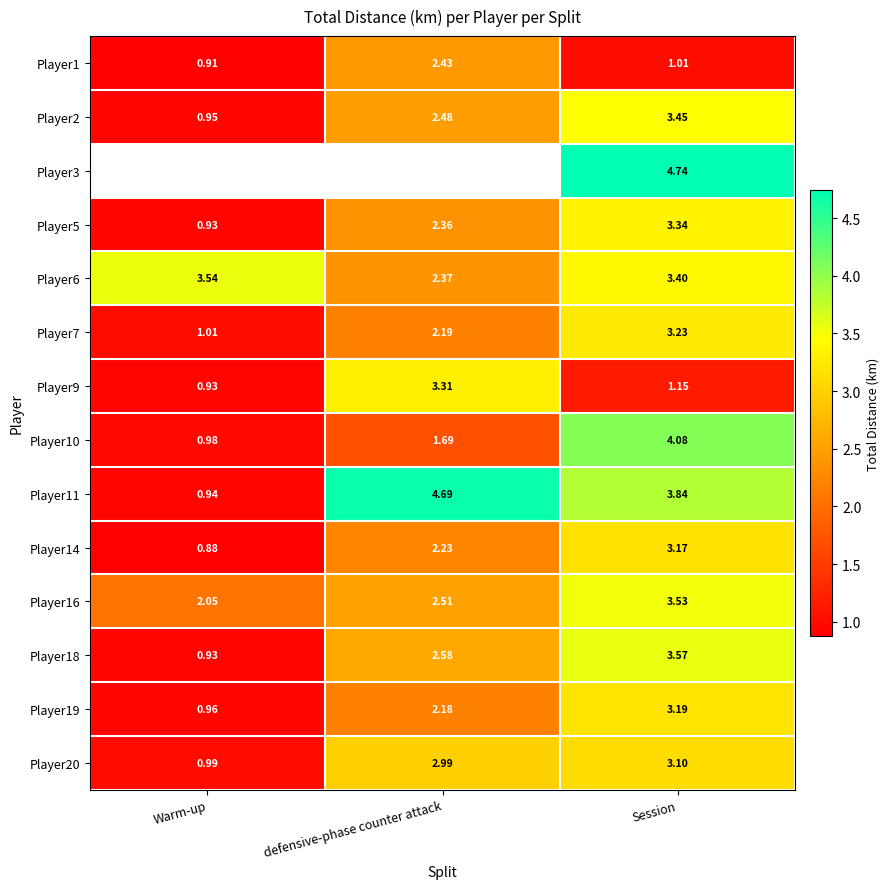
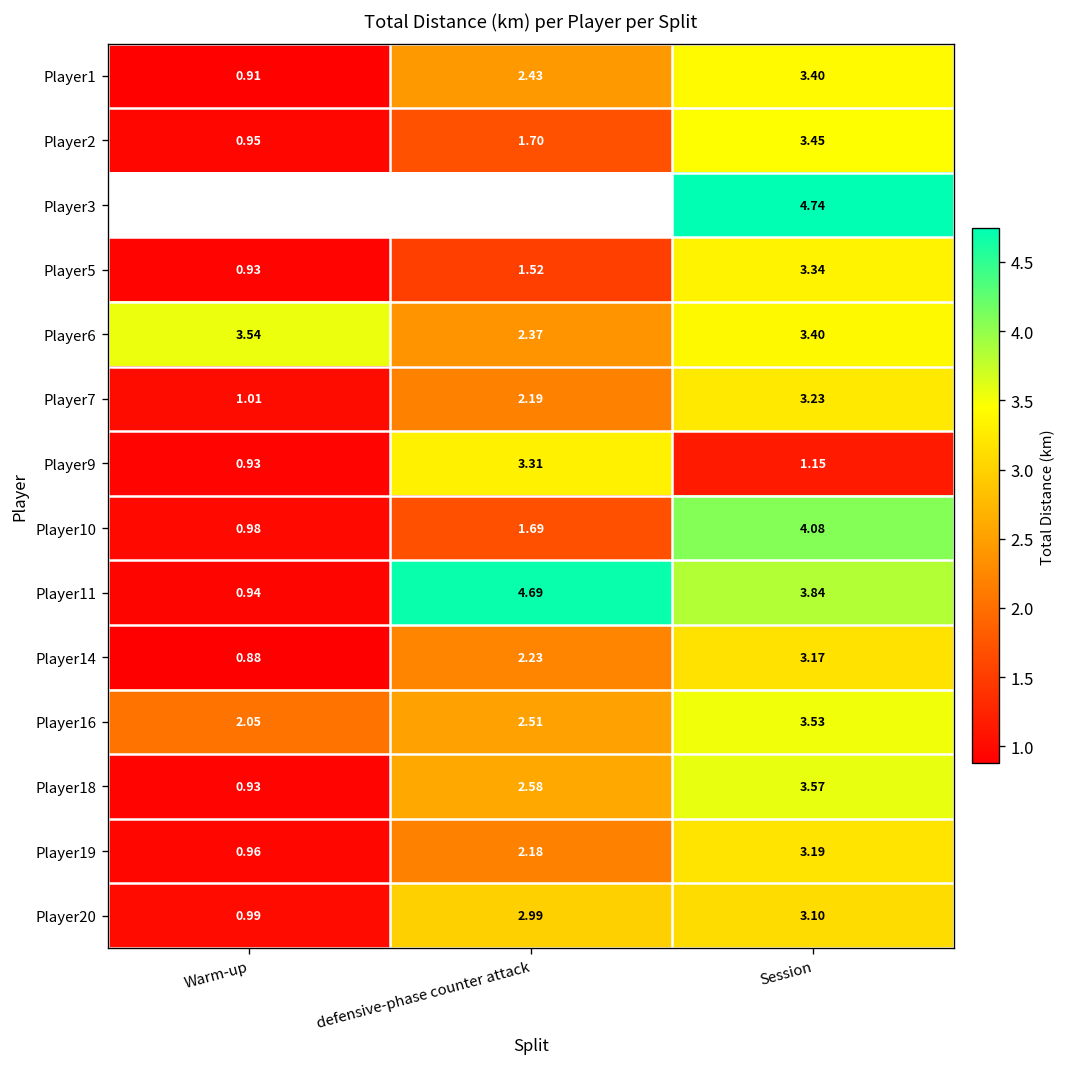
  {
    "Player1": {
      "Warm-up": 0.91,
      "defensive-phase counter attack": 2.43,
-     "Session": 1.01
+     "Session": 3.40
    },
    "Player2": {
      "Warm-up": 0.95,
-     "defensive-phase counter attack": 2.48,
+     "defensive-phase counter attack": 1.70,
      "Session": 3.45
    },
    "Player3": {
      "Session": 4.74
    },
    "Player5": {
      "Warm-up": 0.93,
-     "defensive-phase counter attack": 2.36,
+     "defensive-phase counter attack": 1.52,
      "Session": 3.34
    },
    "Player6": {
      "Warm-up": 3.54,
      "defensive-phase counter attack": 2.37,
      "Session": 3.40
    },
    "Player7": {
      "Warm-up": 1.01,
      "defensive-phase counter attack": 2.19,
      "Session": 3.23
    },
    "Player9": {
      "Warm-up": 0.93,
      "defensive-phase counter attack": 3.31,
      "Session": 1.15
    },
    "Player10": {
      "Warm-up": 0.98,
      "defensive-phase counter attack": 1.69,
      "Session": 4.08
    },
    "Player11": {
      "Warm-up": 0.94,
      "defensive-phase counter attack": 4.69,
      "Session": 3.84
    },
    "Player14": {
      "Warm-up": 0.88,
      "defensive-phase counter attack": 2.23,
      "Session": 3.17
    },
    "Player16": {
      "Warm-up": 2.05,
      "defensive-phase counter attack": 2.51,
      "Session": 3.53
    },
    "Player18": {
      "Warm-up": 0.93,
      "defensive-phase counter attack": 2.58,
      "Session": 3.57
    },
    "Player19": {
      "Warm-up": 0.96,
      "defensive-phase counter attack": 2.18,
      "Session": 3.19
    },
    "Player20": {
      "Warm-up": 0.99,
      "defensive-phase counter attack": 2.99,
      "Session": 3.10
    }
  }
